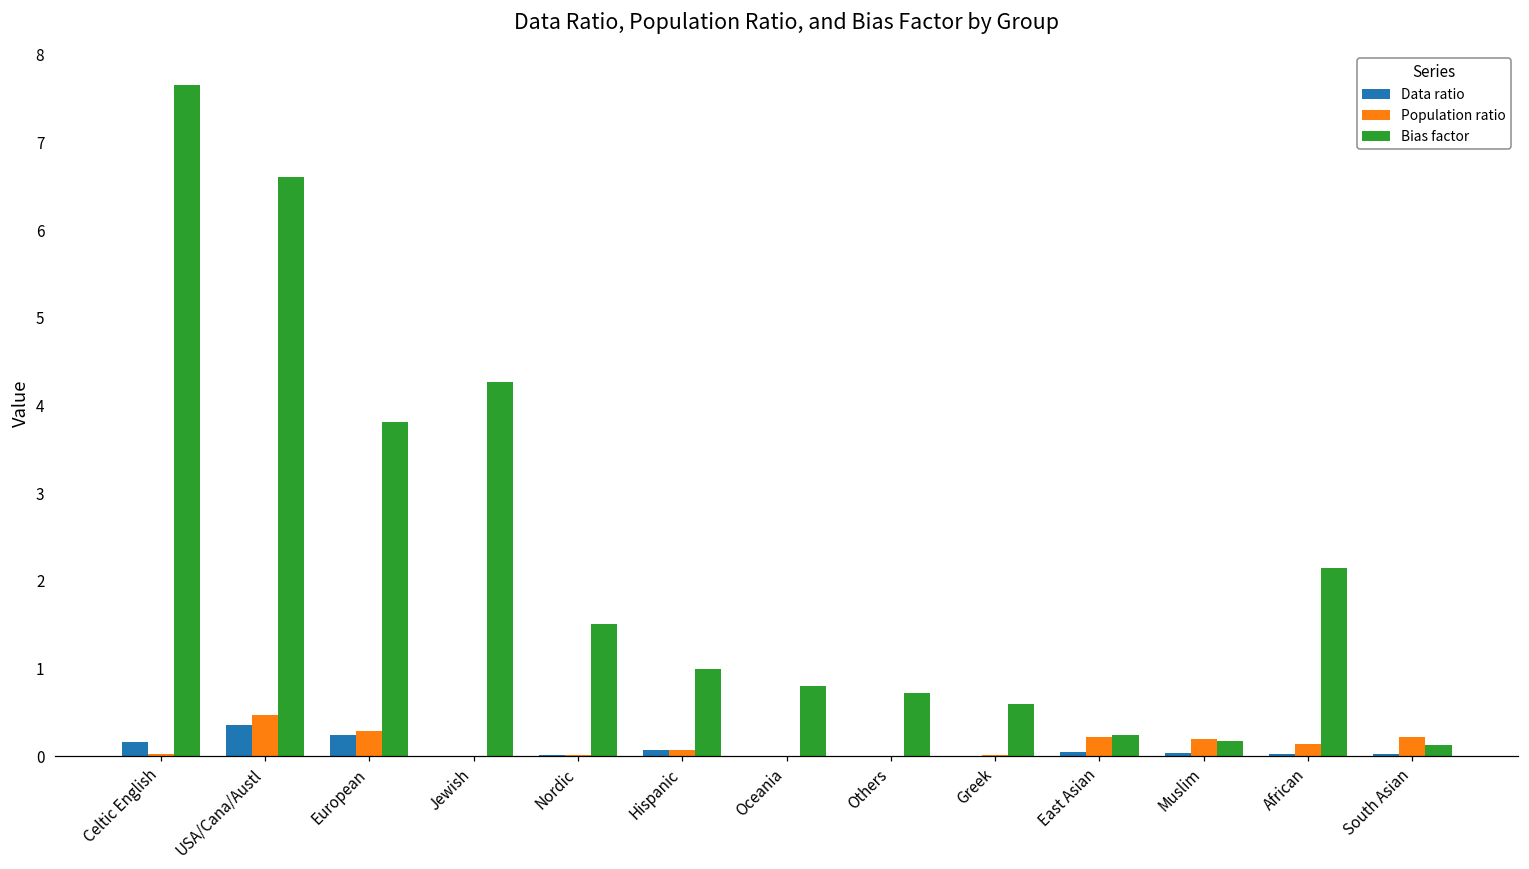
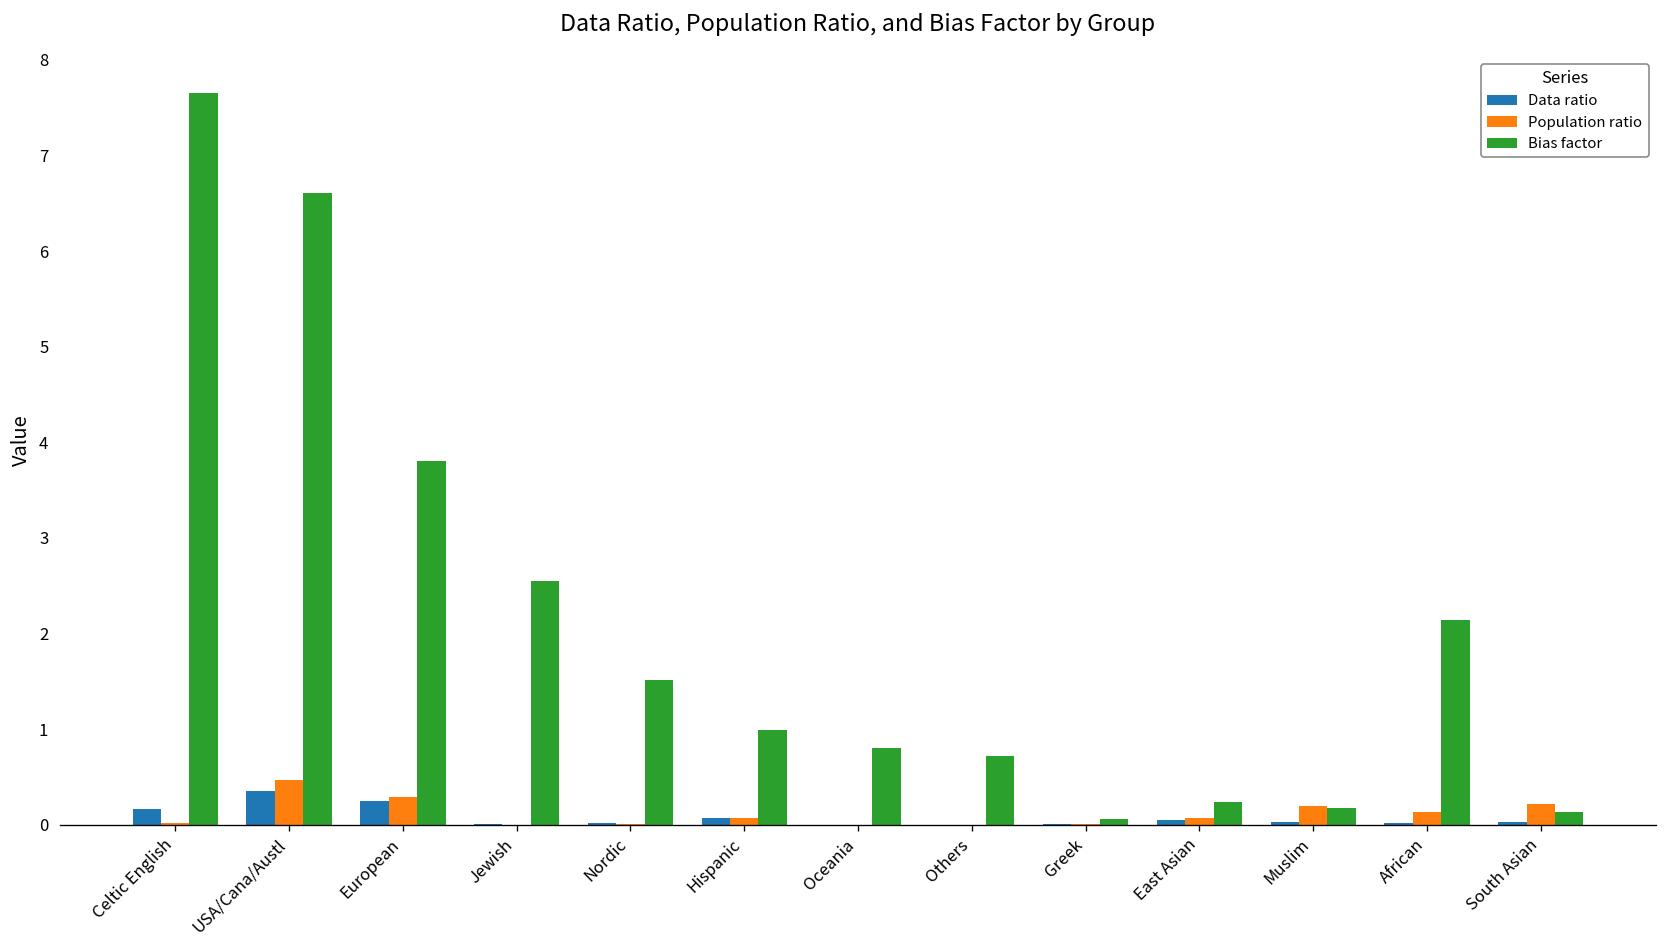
  {
    "Data ratio": {
      "Celtic English": 0.2,
      "USA/Cana/Austl": 0.4,
      "European": 0.2,
      "Hispanic": 0.1,
      "East Asian": 0.1,
      "Muslim": 0.0
    },
    "Population ratio": {
      "USA/Cana/Austl": 0.5,
      "European": 0.3,
      "Hispanic": 0.1,
-     "East Asian": 0.2,
+     "East Asian": 0.1,
      "Muslim": 0.2,
      "African": 0.1,
      "South Asian": 0.2
    },
    "Bias factor": {
      "Celtic English": 7.7,
      "USA/Cana/Austl": 6.6,
      "European": 3.8,
-     "Jewish": 4.3,
+     "Jewish": 2.6,
      "Nordic": 1.5,
      "Hispanic": 1.0,
      "Oceania": 0.8,
      "Others": 0.7,
-     "Greek": 0.6,
+     "Greek": 0.1,
      "East Asian": 0.2,
      "Muslim": 0.2,
      "African": 2.1,
      "South Asian": 0.1
    }
  }
